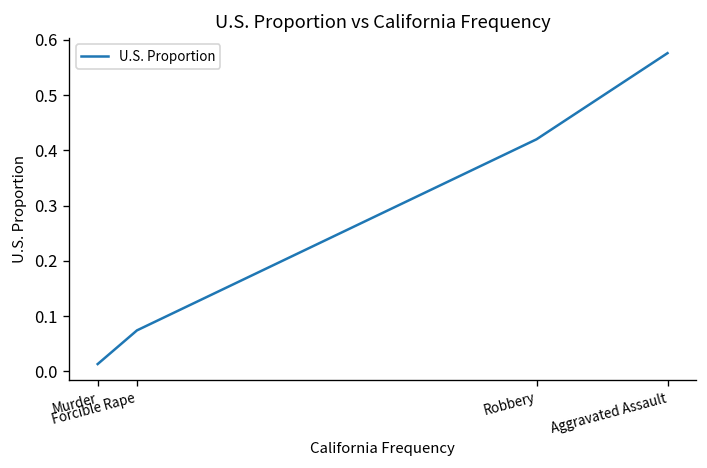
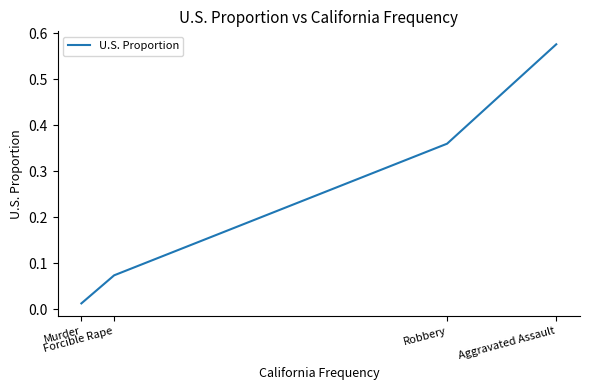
  {
    "Murder": 0.01,
    "Forcible Rape": 0.07,
-   "Robbery": 0.42,
+   "Robbery": 0.36,
    "Aggravated Assault": 0.58
  }
